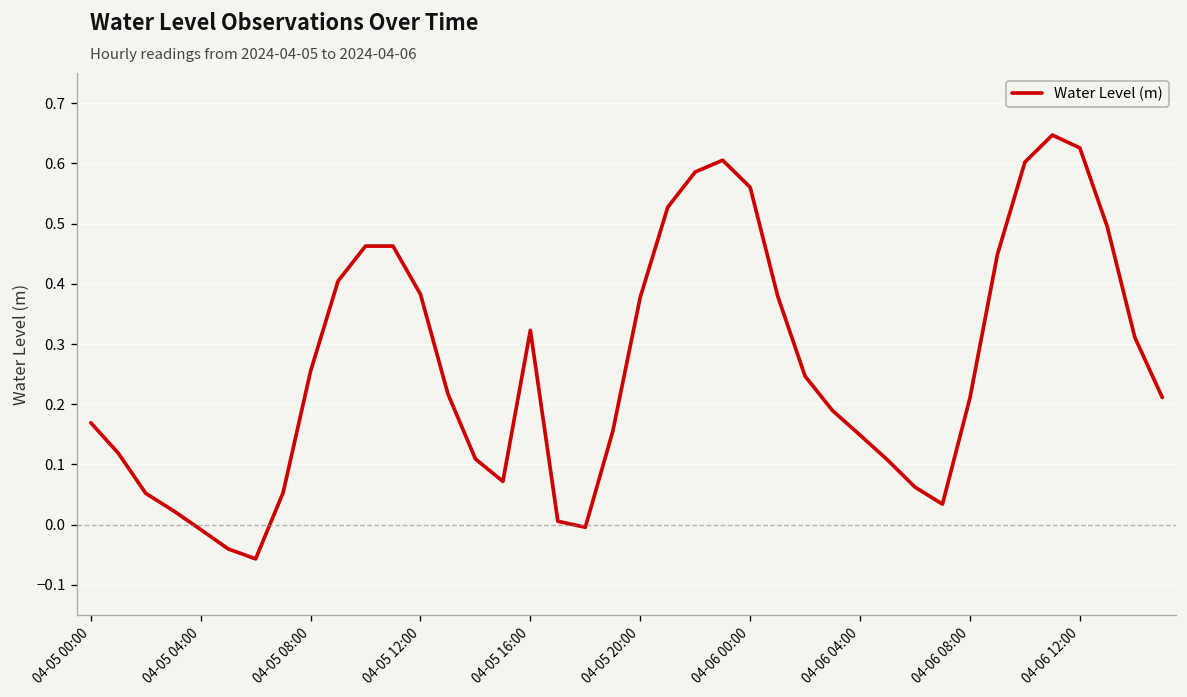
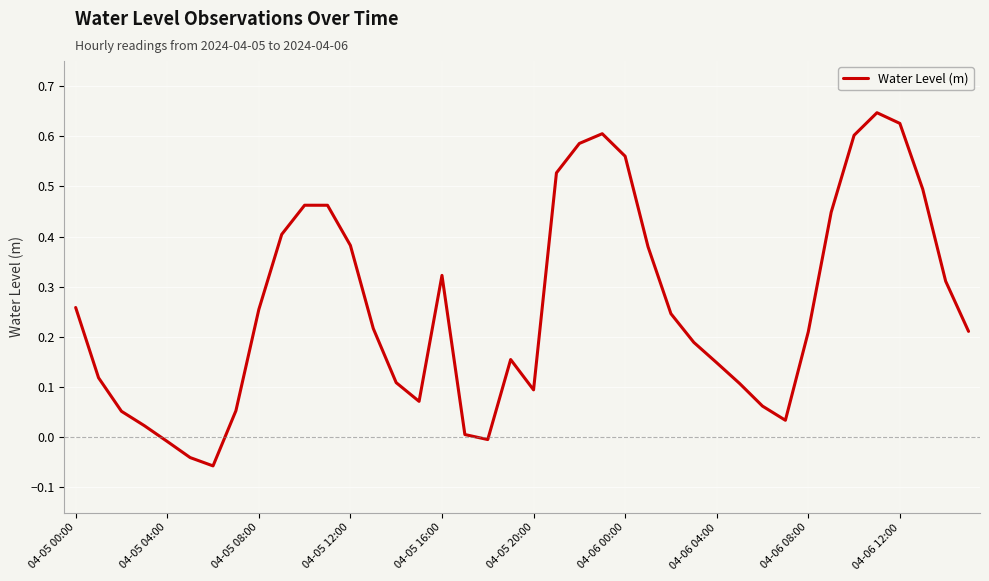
  {
-   "04-05 00:00": 0.17,
+   "04-05 00:00": 0.26,
    "04-05 04:00": -0.01,
    "04-05 08:00": 0.25,
    "04-05 12:00": 0.38,
    "04-05 16:00": 0.32,
-   "04-05 20:00": 0.38,
+   "04-05 20:00": 0.09,
    "04-06 00:00": 0.56,
    "04-06 04:00": 0.15,
    "04-06 08:00": 0.21,
    "04-06 12:00": 0.63
  }
